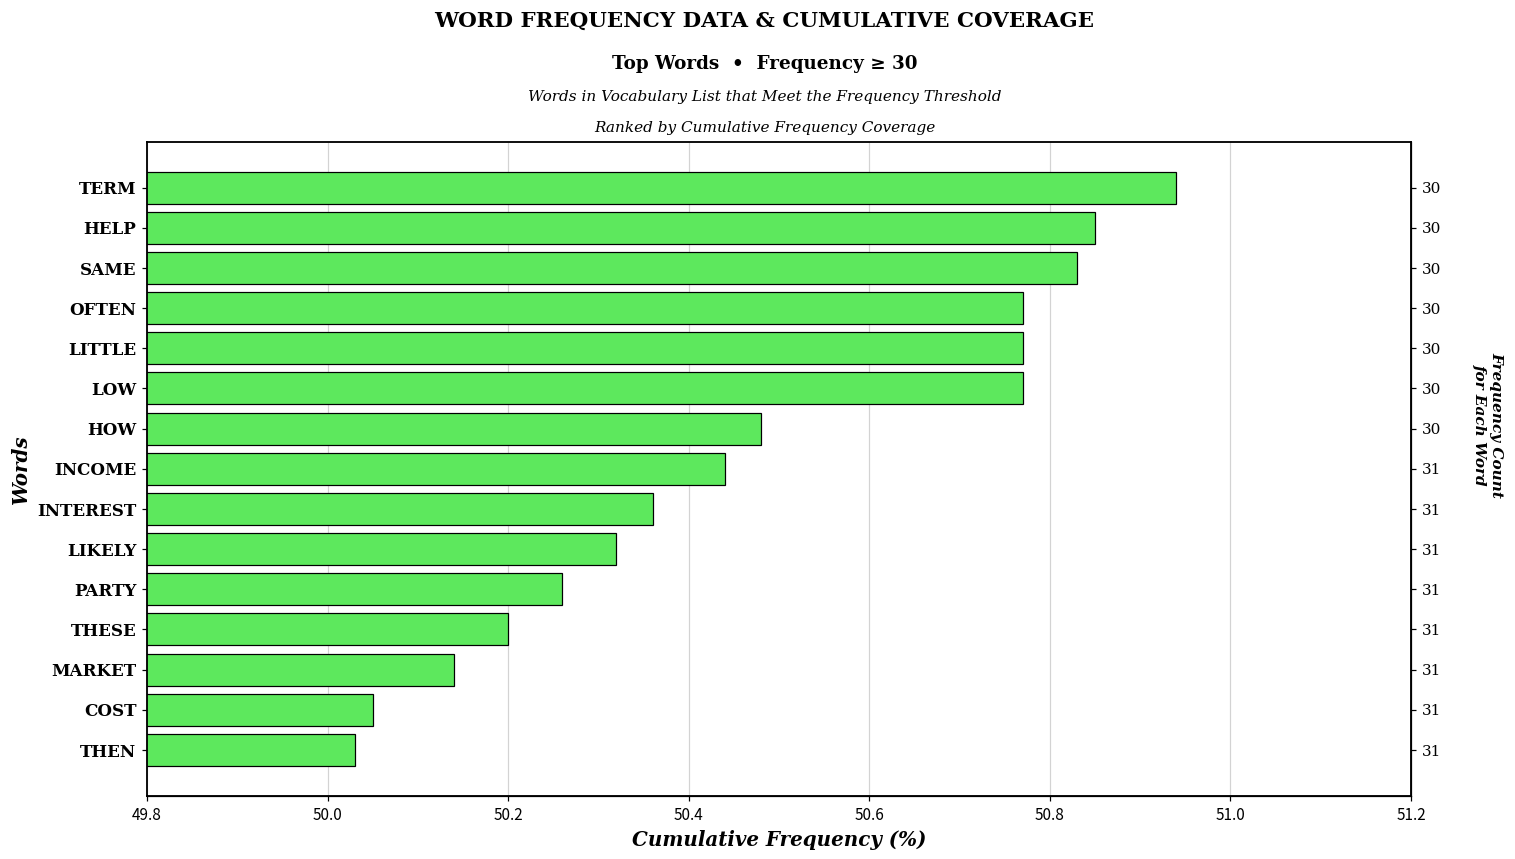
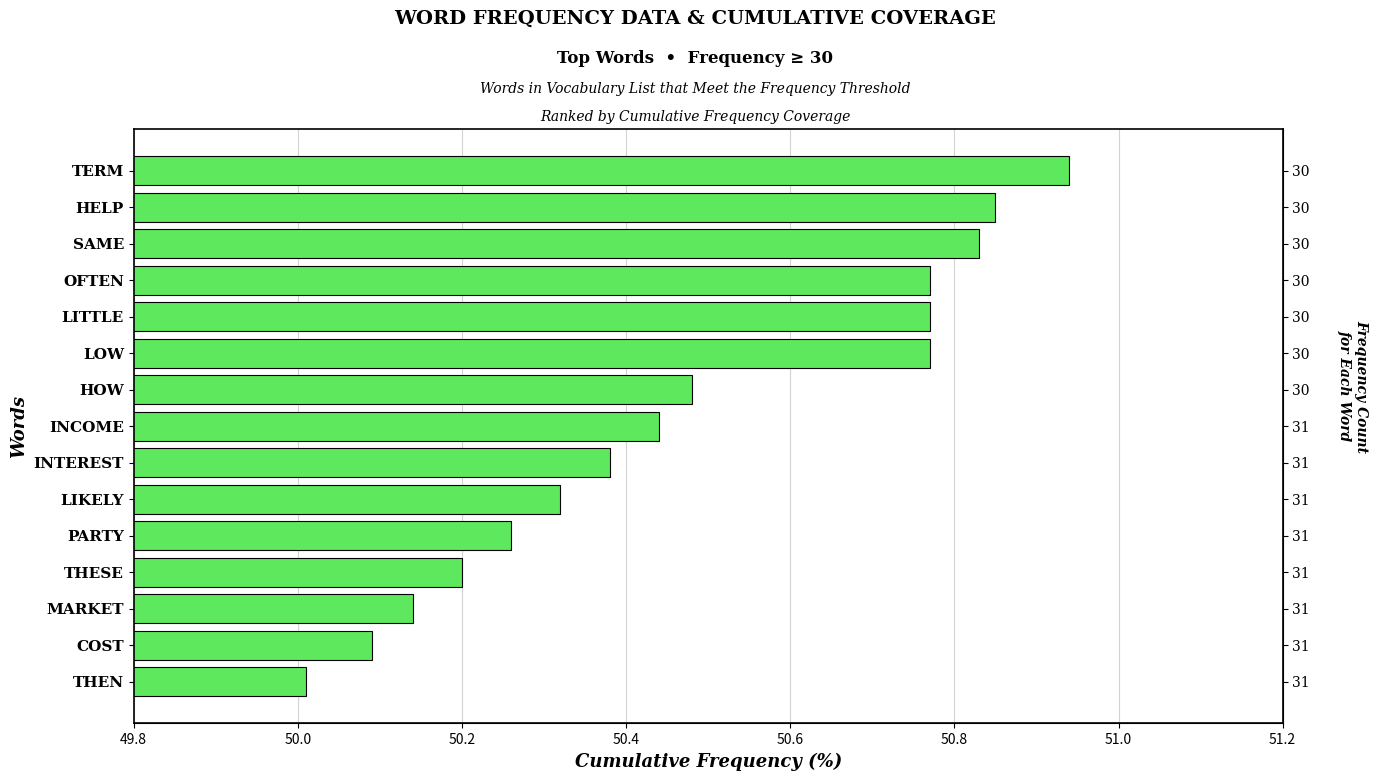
  {
    "TERM": 50.94,
    "HELP": 50.85,
    "SAME": 50.83,
    "OFTEN": 50.77,
    "LITTLE": 50.77,
    "LOW": 50.77,
    "HOW": 50.48,
    "INCOME": 50.44,
-   "INTEREST": 50.36,
+   "INTEREST": 50.38,
    "LIKELY": 50.32,
    "PARTY": 50.26,
    "THESE": 50.20,
    "MARKET": 50.14,
-   "COST": 50.05,
-   "THEN": 50.03
+   "COST": 50.09,
+   "THEN": 50.01
  }
